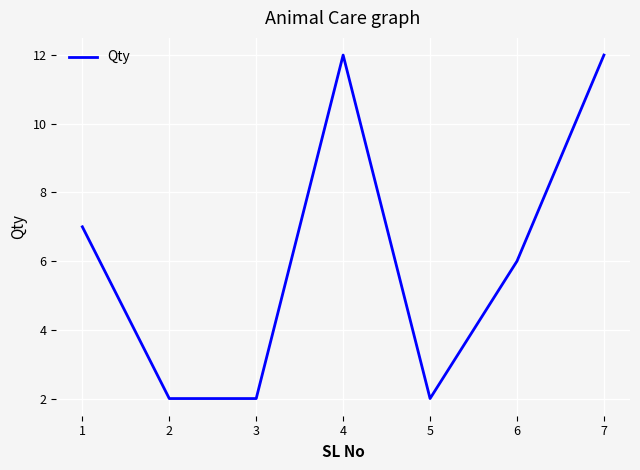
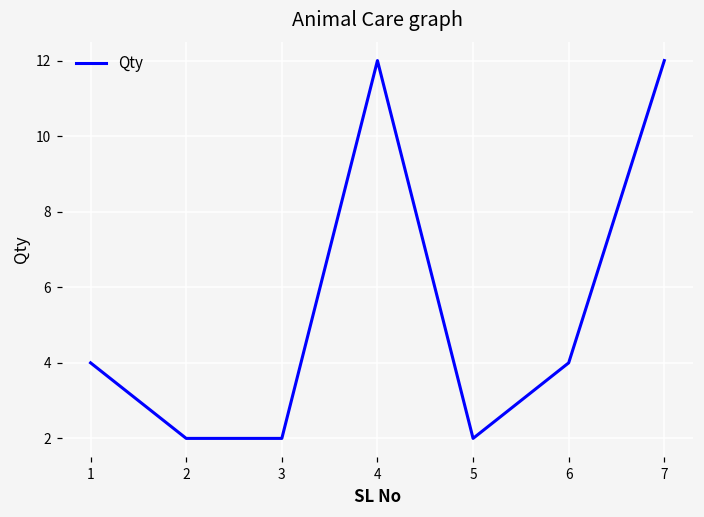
  {
-   "1": 7,
+   "1": 4,
    "2": 2,
    "3": 2,
    "4": 12,
    "5": 2,
-   "6": 6,
+   "6": 4,
    "7": 12
  }
